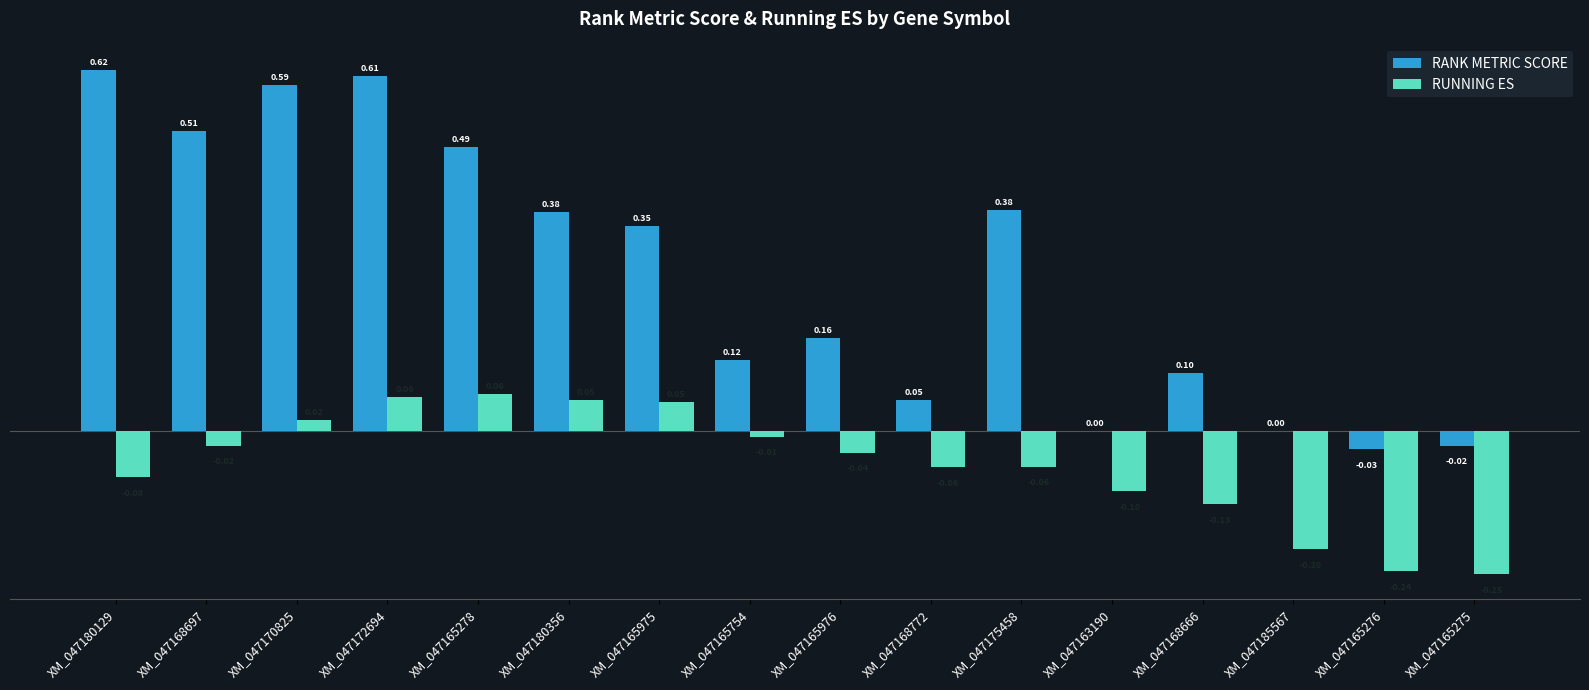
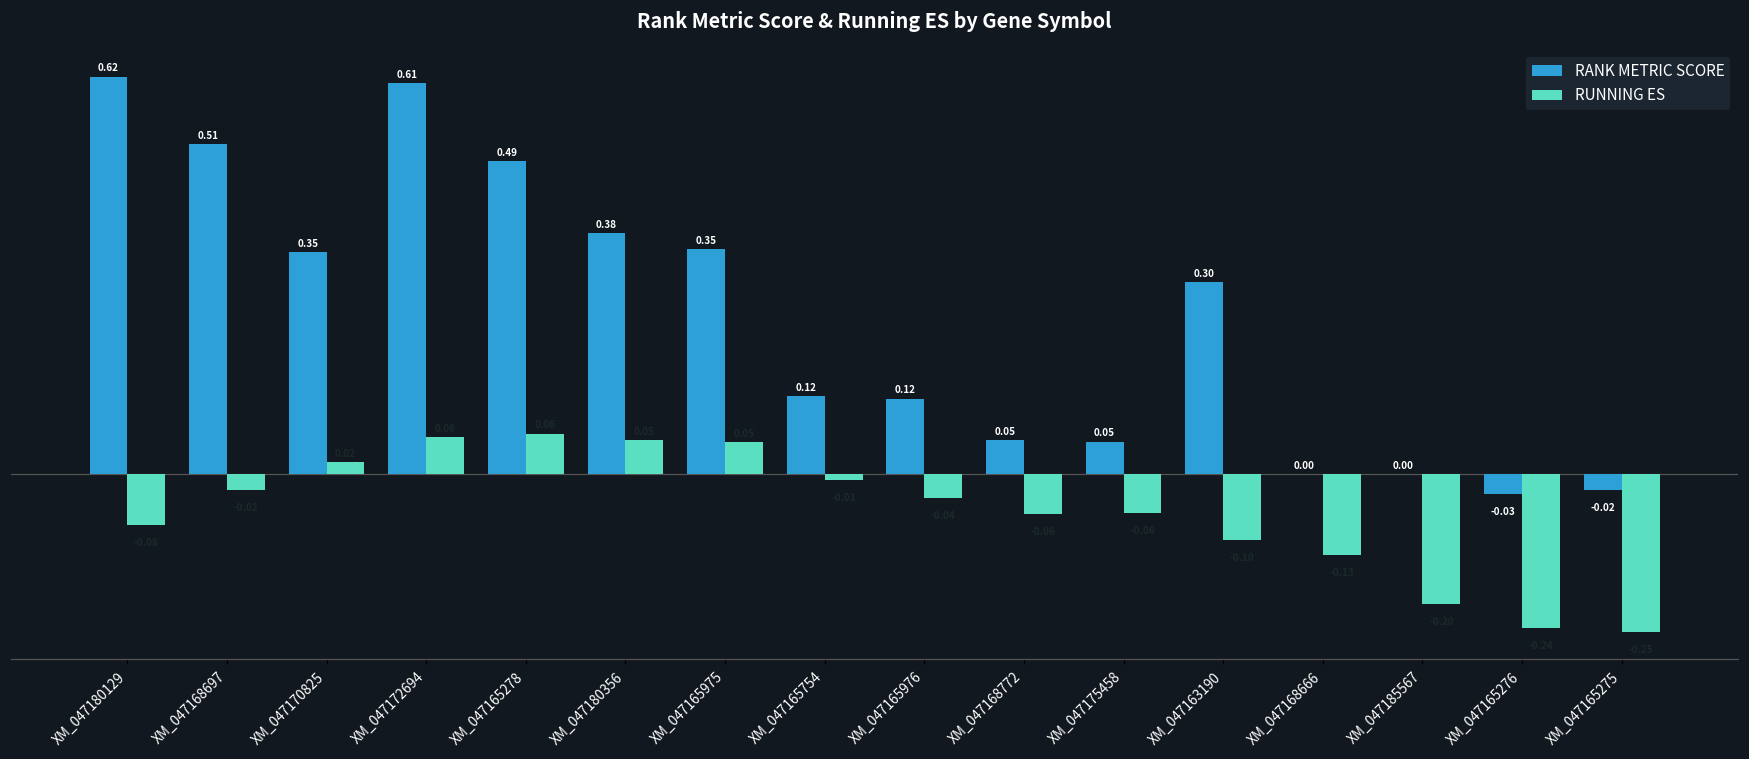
  {
    "RANK METRIC SCORE": {
      "XM_047180129": 0.62,
      "XM_047168697": 0.51,
-     "XM_047170825": 0.59,
+     "XM_047170825": 0.35,
      "XM_047172694": 0.61,
      "XM_047165278": 0.49,
      "XM_047180356": 0.38,
      "XM_047165975": 0.35,
      "XM_047165754": 0.12,
-     "XM_047165976": 0.16,
+     "XM_047165976": 0.12,
      "XM_047168772": 0.05,
-     "XM_047175458": 0.38,
-     "XM_047163190": 0.00,
-     "XM_047168666": 0.10,
+     "XM_047175458": 0.05,
+     "XM_047163190": 0.30,
+     "XM_047168666": 0.00,
      "XM_047185567": 0.00,
      "XM_047165276": -0.03,
      "XM_047165275": -0.02
    }
  }
